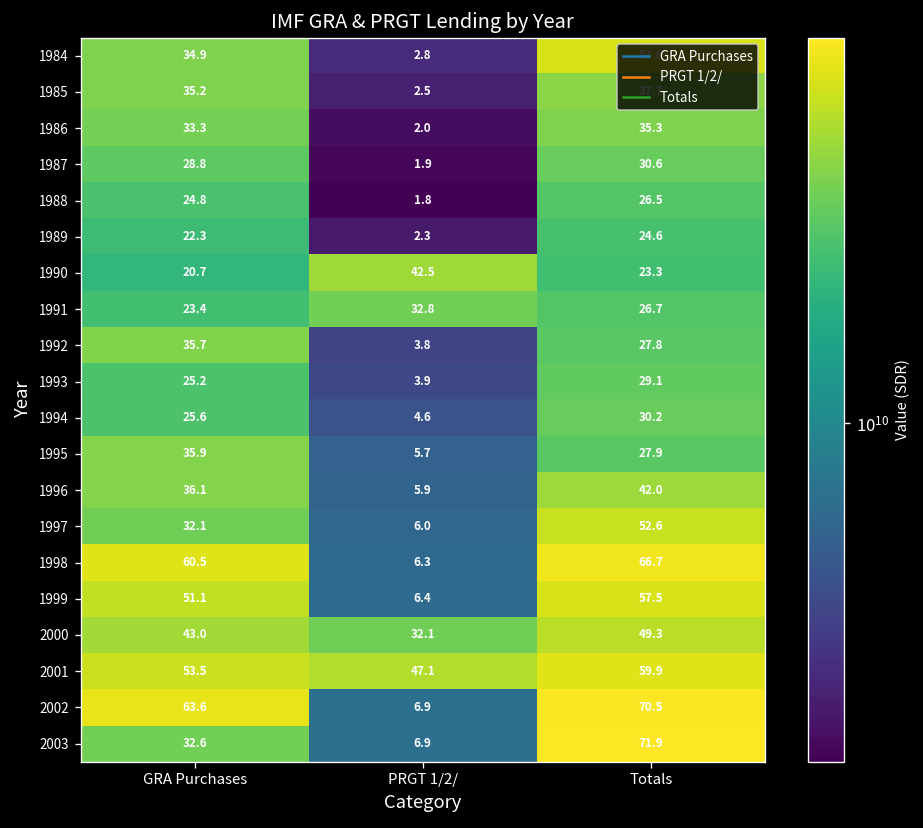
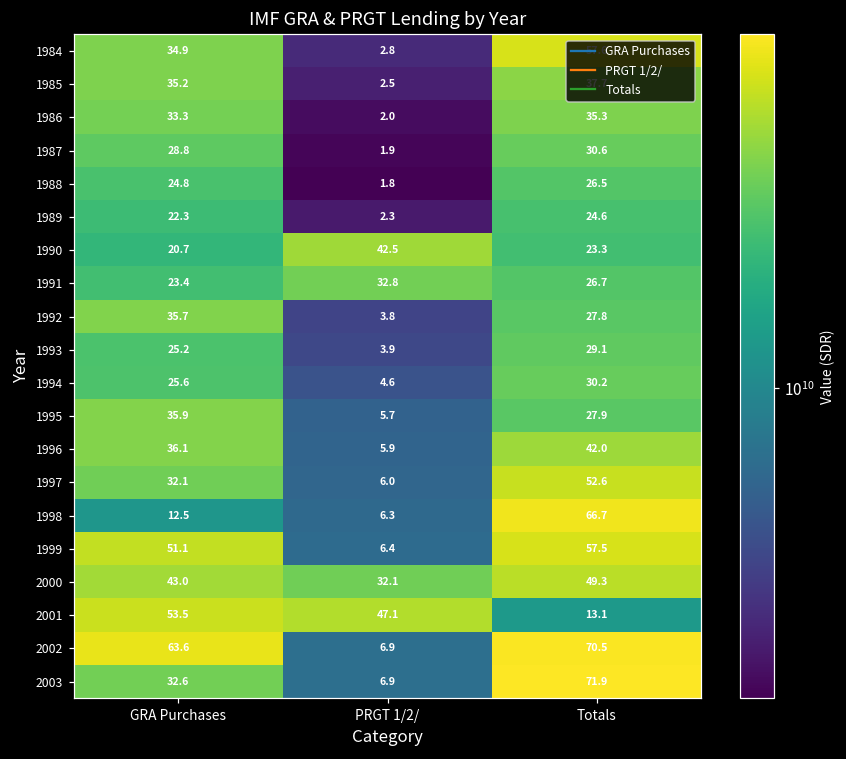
  {
    "1984": {
      "GRA Purchases": 34.9,
      "PRGT 1/2/": 2.8
    },
    "1985": {
      "GRA Purchases": 35.2,
      "PRGT 1/2/": 2.5
    },
    "1986": {
      "GRA Purchases": 33.3,
      "PRGT 1/2/": 2.0,
      "Totals": 35.3
    },
    "1987": {
      "GRA Purchases": 28.8,
      "PRGT 1/2/": 1.9,
      "Totals": 30.6
    },
    "1988": {
      "GRA Purchases": 24.8,
      "PRGT 1/2/": 1.8,
      "Totals": 26.5
    },
    "1989": {
      "GRA Purchases": 22.3,
      "PRGT 1/2/": 2.3,
      "Totals": 24.6
    },
    "1990": {
      "GRA Purchases": 20.7,
      "PRGT 1/2/": 42.5,
      "Totals": 23.3
    },
    "1991": {
      "GRA Purchases": 23.4,
      "PRGT 1/2/": 32.8,
      "Totals": 26.7
    },
    "1992": {
      "GRA Purchases": 35.7,
      "PRGT 1/2/": 3.8,
      "Totals": 27.8
    },
    "1993": {
      "GRA Purchases": 25.2,
      "PRGT 1/2/": 3.9,
      "Totals": 29.1
    },
    "1994": {
      "GRA Purchases": 25.6,
      "PRGT 1/2/": 4.6,
      "Totals": 30.2
    },
    "1995": {
      "GRA Purchases": 35.9,
      "PRGT 1/2/": 5.7,
      "Totals": 27.9
    },
    "1996": {
      "GRA Purchases": 36.1,
      "PRGT 1/2/": 5.9,
      "Totals": 42.0
    },
    "1997": {
      "GRA Purchases": 32.1,
      "PRGT 1/2/": 6.0,
      "Totals": 52.6
    },
    "1998": {
-     "GRA Purchases": 60.5,
+     "GRA Purchases": 12.5,
      "PRGT 1/2/": 6.3,
      "Totals": 66.7
    },
    "1999": {
      "GRA Purchases": 51.1,
      "PRGT 1/2/": 6.4,
      "Totals": 57.5
    },
    "2000": {
      "GRA Purchases": 43.0,
      "PRGT 1/2/": 32.1,
      "Totals": 49.3
    },
    "2001": {
      "GRA Purchases": 53.5,
      "PRGT 1/2/": 47.1,
-     "Totals": 59.9
+     "Totals": 13.1
    },
    "2002": {
      "GRA Purchases": 63.6,
      "PRGT 1/2/": 6.9,
      "Totals": 70.5
    },
    "2003": {
      "GRA Purchases": 32.6,
      "PRGT 1/2/": 6.9,
      "Totals": 71.9
    }
  }
